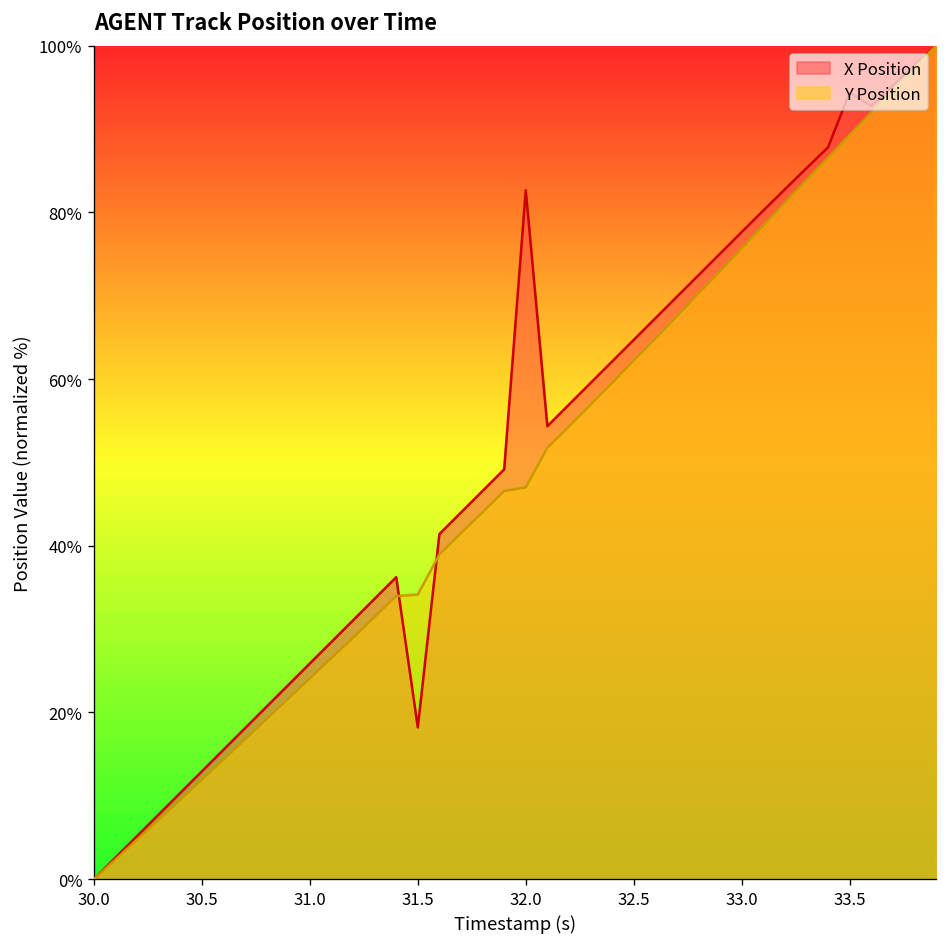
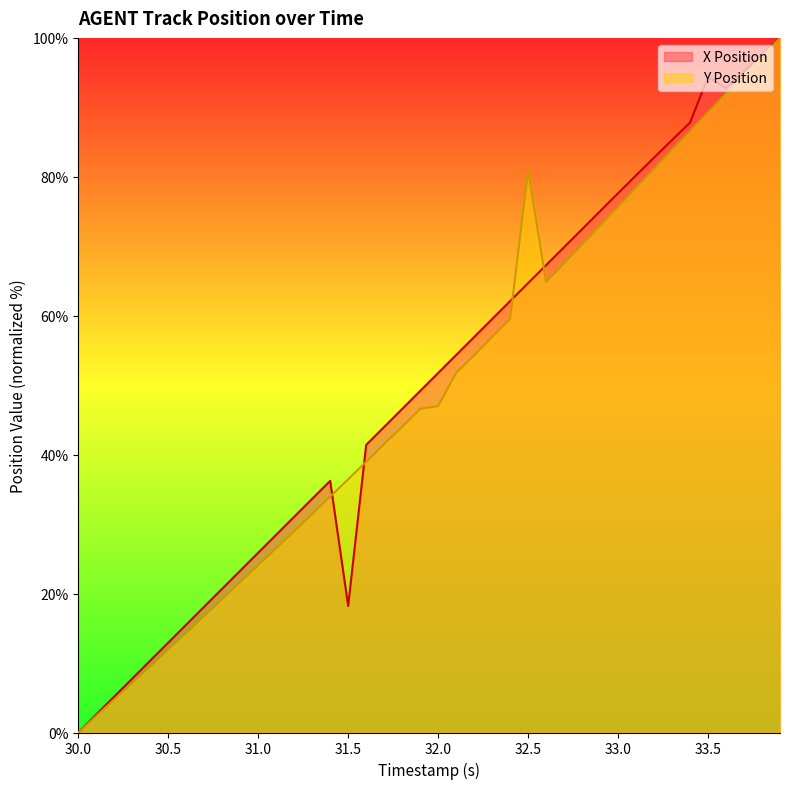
  {
    "X Position": {
      "30.5": "13%",
      "31.0": "26%",
      "31.5": "18%",
-     "32.0": "83%",
+     "32.0": "52%",
      "32.5": "65%",
      "33.0": "78%"
    },
    "Y Position": {
      "30.5": "12%",
      "31.0": "24%",
-     "31.5": "34%",
+     "31.5": "36%",
      "32.0": "47%",
-     "32.5": "62%",
+     "32.5": "81%",
      "33.0": "76%",
      "33.5": "89%"
    }
  }
